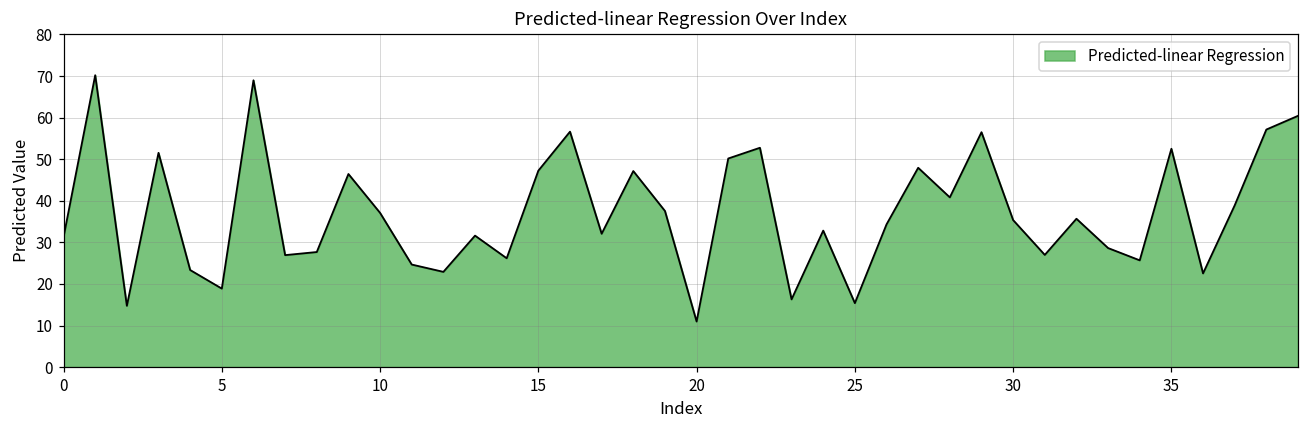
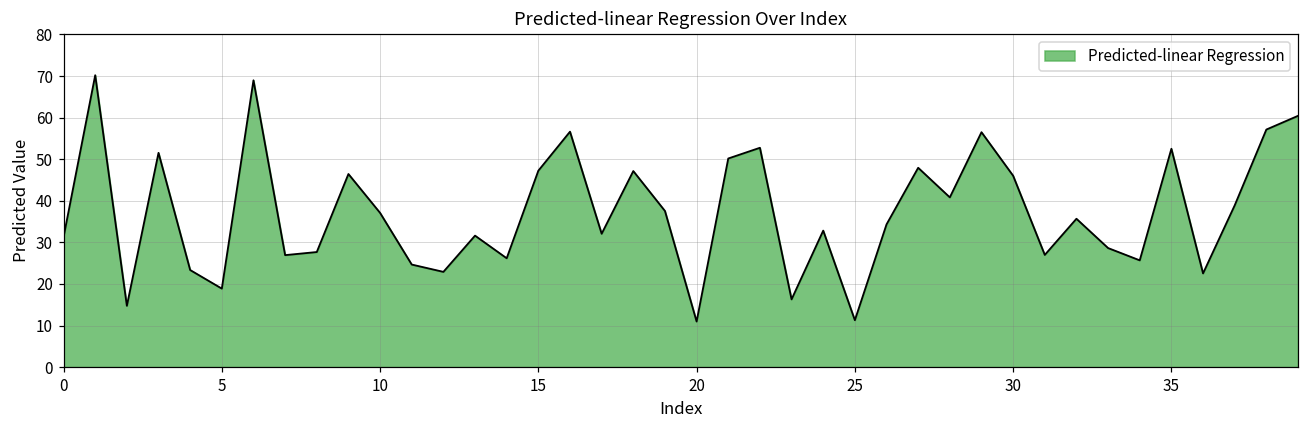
  {
    "0": 31,
    "5": 19,
    "10": 37,
    "15": 47,
    "20": 11,
-   "25": 15,
-   "30": 35,
+   "25": 11,
+   "30": 46,
    "35": 53
  }
